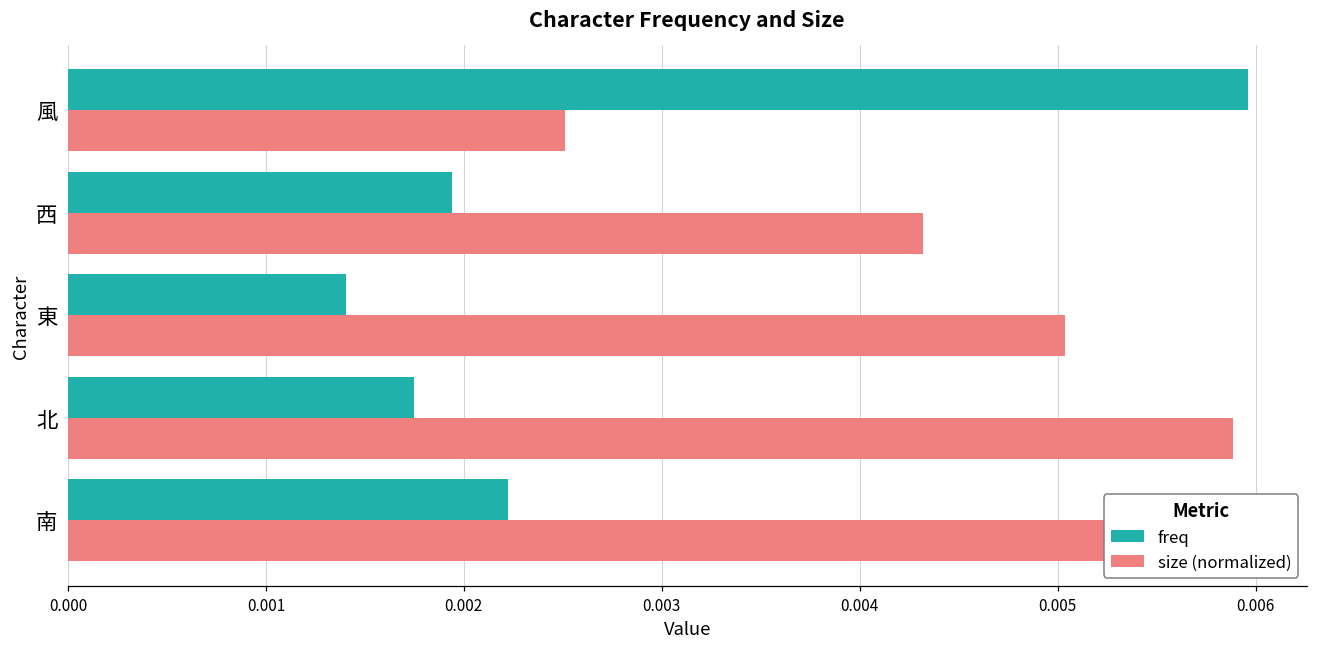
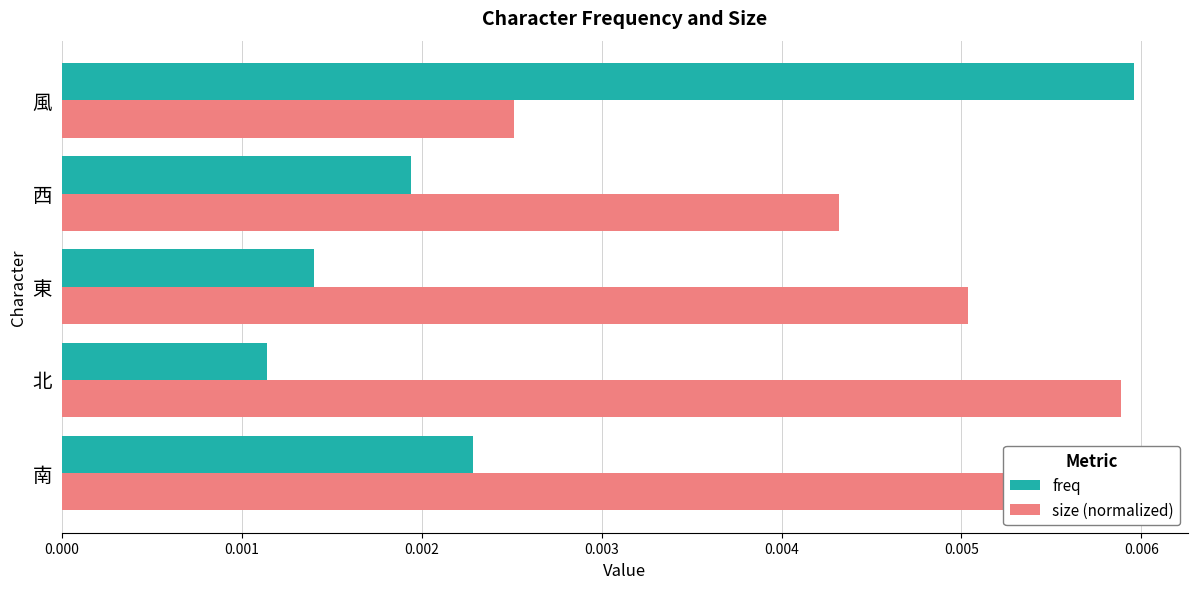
  {
    "freq": {
      "風": 0.00596,
      "西": 0.00194,
      "東": 0.00140,
-     "北": 0.00175,
-     "南": 0.00222
+     "北": 0.00114,
+     "南": 0.00228
    },
    "size (normalized)": {
      "風": 0.00251,
      "西": 0.00432,
      "東": 0.00504,
      "北": 0.00588
    }
  }
